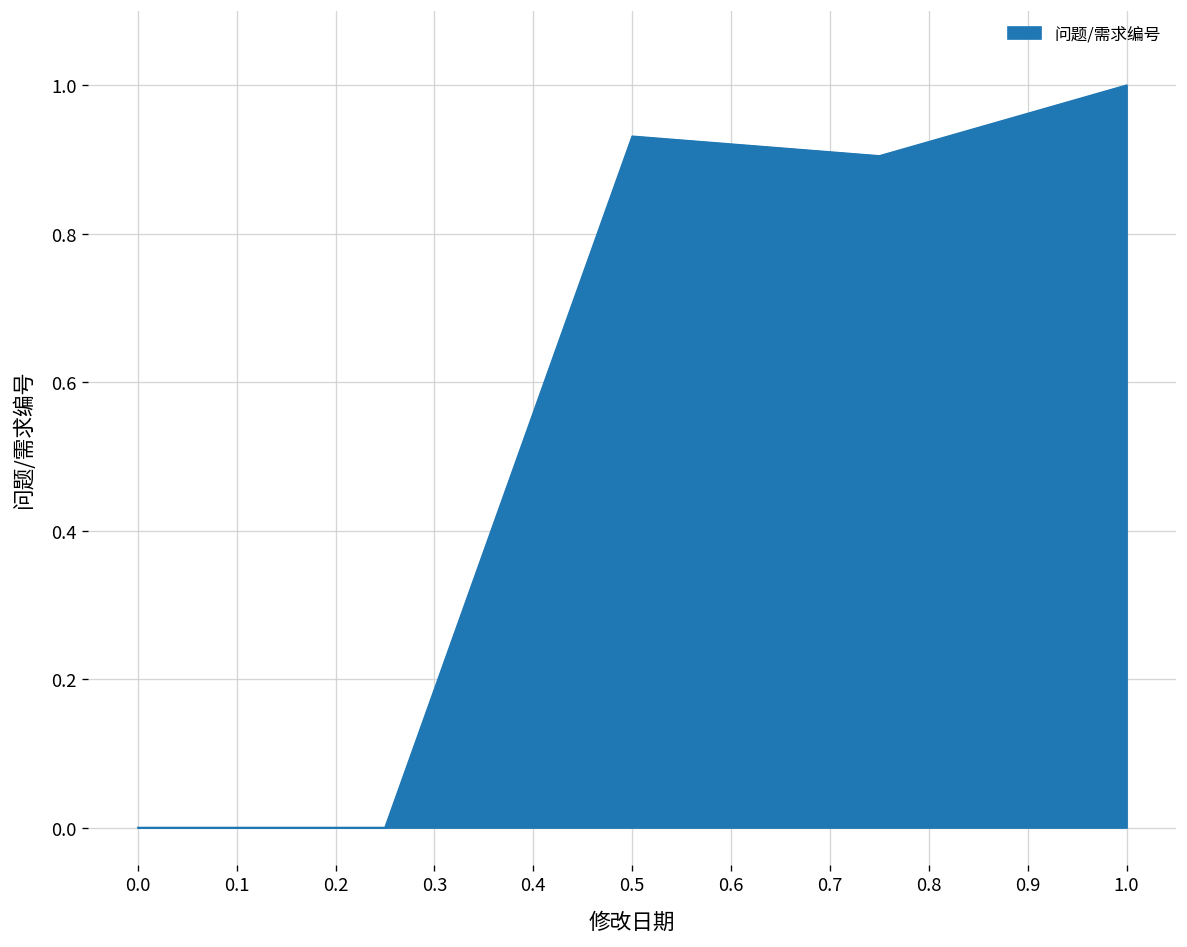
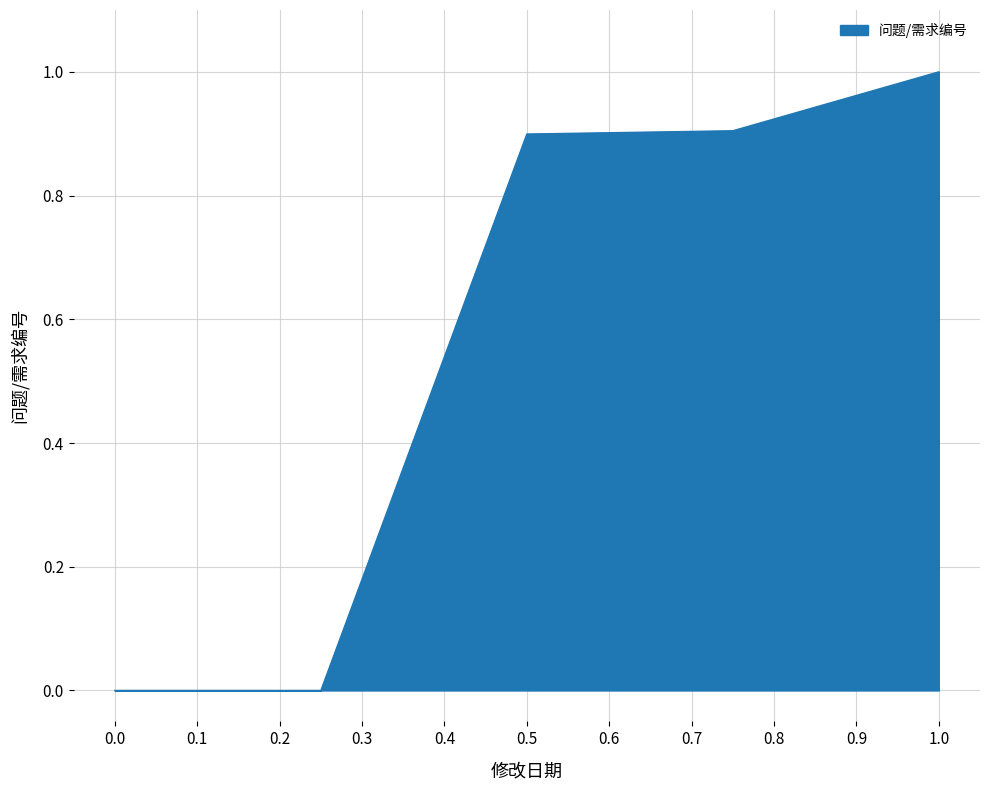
  {
    "0.0": 0.00,
-   "0.5": 0.93,
+   "0.5": 0.90,
    "1.0": 1.00
  }
